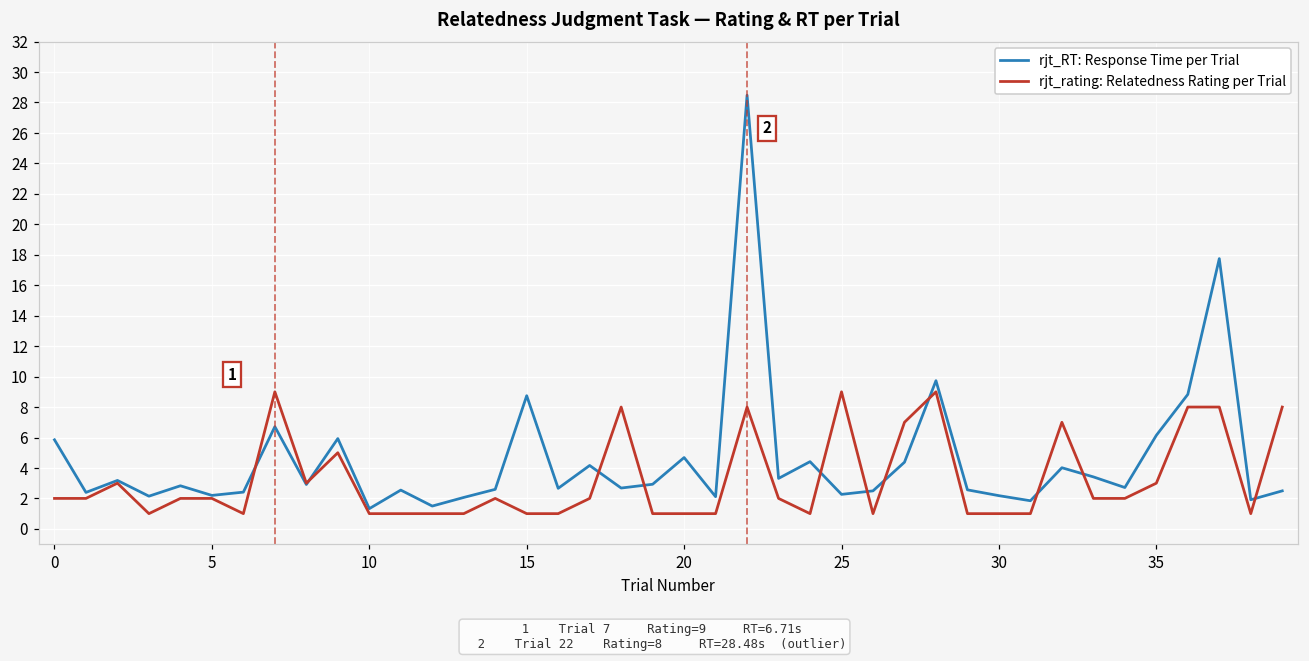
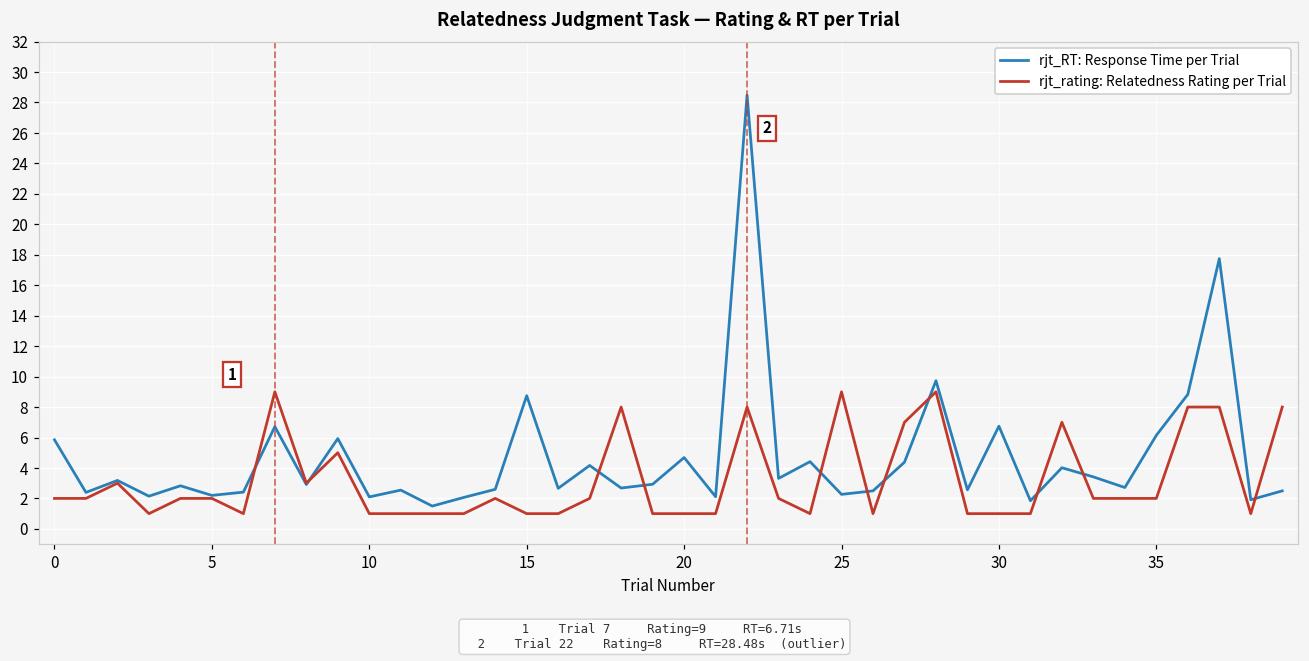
  {
    "rjt_RT: Response Time per Trial": {
      "0": 5.8,
      "5": 2.2,
-     "10": 1.3,
+     "10": 2.1,
      "15": 8.7,
      "20": 4.7,
      "25": 2.3,
-     "30": 2.2,
+     "30": 6.7,
      "35": 6.1
    },
    "rjt_rating: Relatedness Rating per Trial": {
      "0": 2,
      "5": 2,
      "10": 1,
      "15": 1,
      "20": 1,
      "25": 9,
      "30": 1,
-     "35": 3
+     "35": 2
    }
  }
